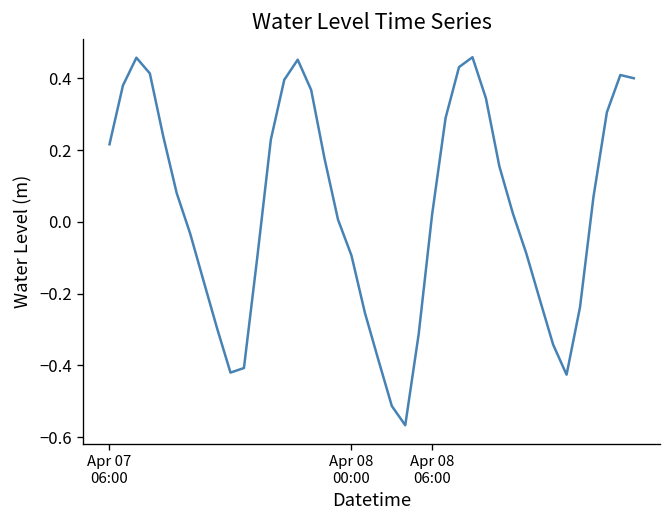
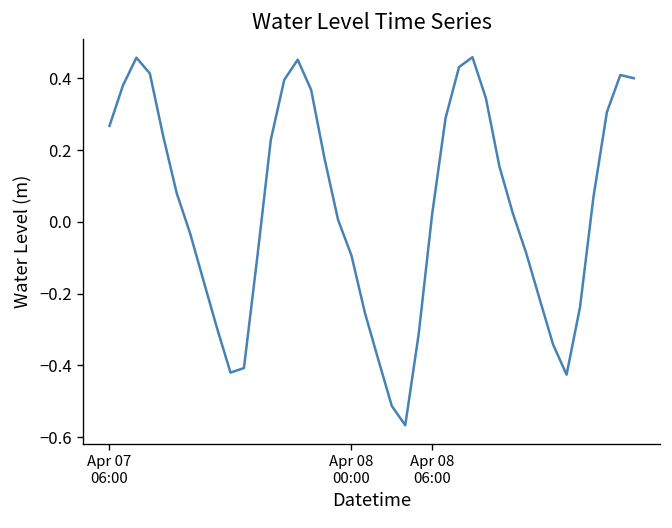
  {
-   "Apr 07 06:00": 0.22,
+   "Apr 07 06:00": 0.27,
    "Apr 08 00:00": -0.09,
    "Apr 08 06:00": 0.02
  }
